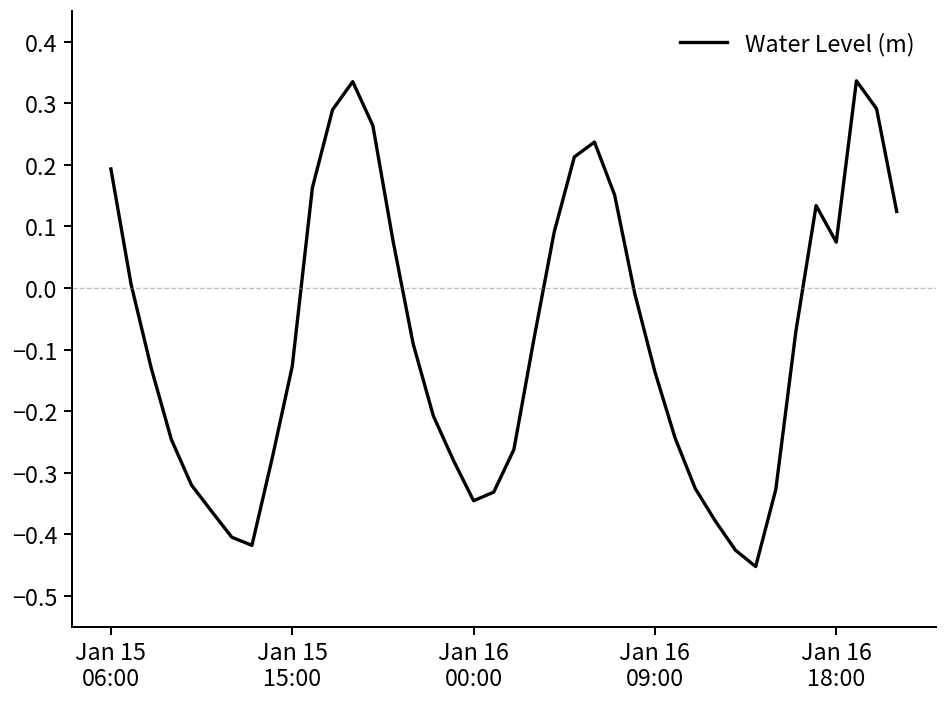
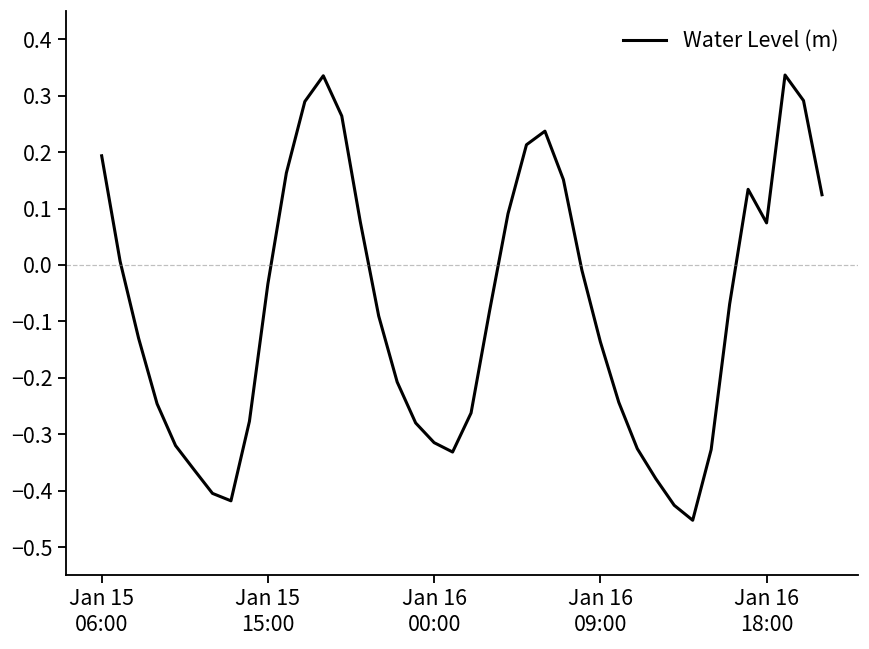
  {
    "Jan 15 06:00": 0.19,
-   "Jan 15 15:00": -0.13,
-   "Jan 16 00:00": -0.35,
+   "Jan 15 15:00": -0.03,
+   "Jan 16 00:00": -0.31,
    "Jan 16 09:00": -0.14,
    "Jan 16 18:00": 0.07
  }
